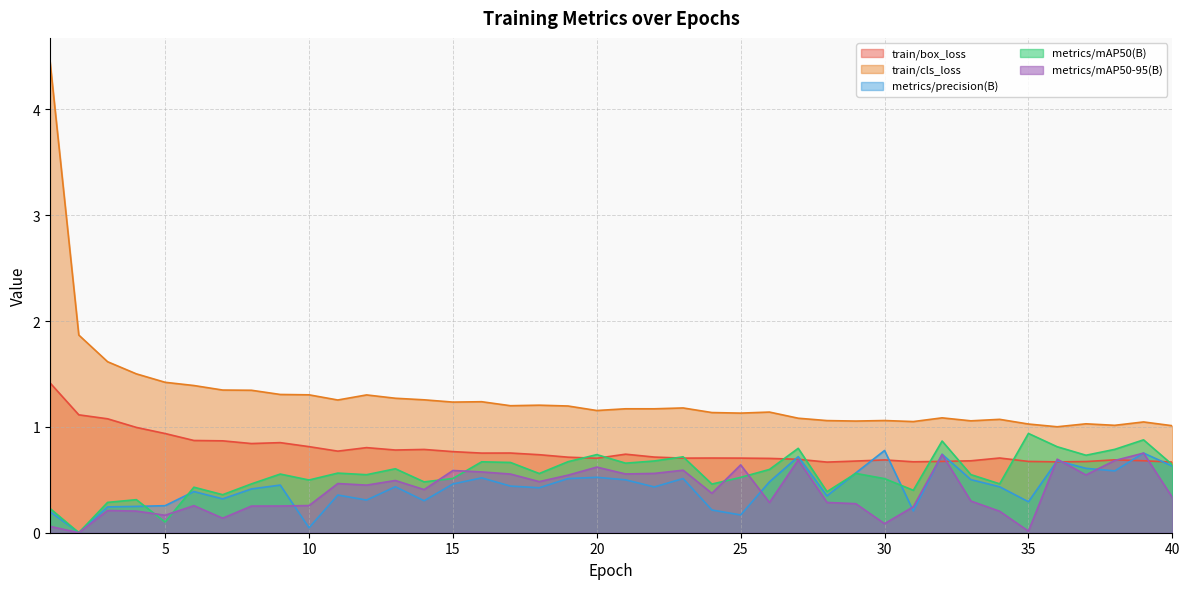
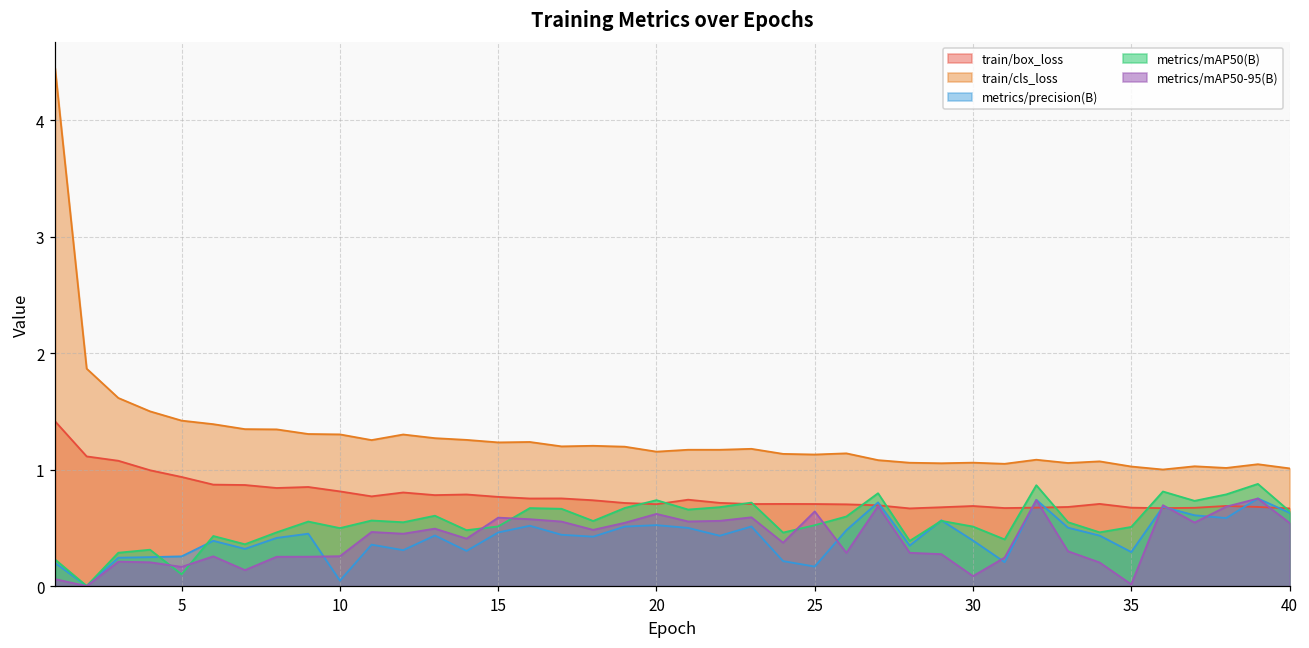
  {
    "metrics/precision(B)": {
      "5": 0.26,
      "10": 0.05,
      "15": 0.46,
      "20": 0.52,
      "25": 0.17,
-     "30": 0.78,
+     "30": 0.39,
      "35": 0.29
    },
    "metrics/mAP50(B)": {
      "5": 0.10,
      "10": 0.50,
      "15": 0.51,
      "20": 0.74,
      "25": 0.52,
      "30": 0.51,
-     "35": 0.94
+     "35": 0.51
    },
    "metrics/mAP50-95(B)": {
      "5": 0.16,
      "10": 0.26,
      "15": 0.59,
      "20": 0.62,
      "25": 0.64,
      "30": 0.09,
      "35": 0.01,
-     "40": 0.33
+     "40": 0.54
    }
  }
